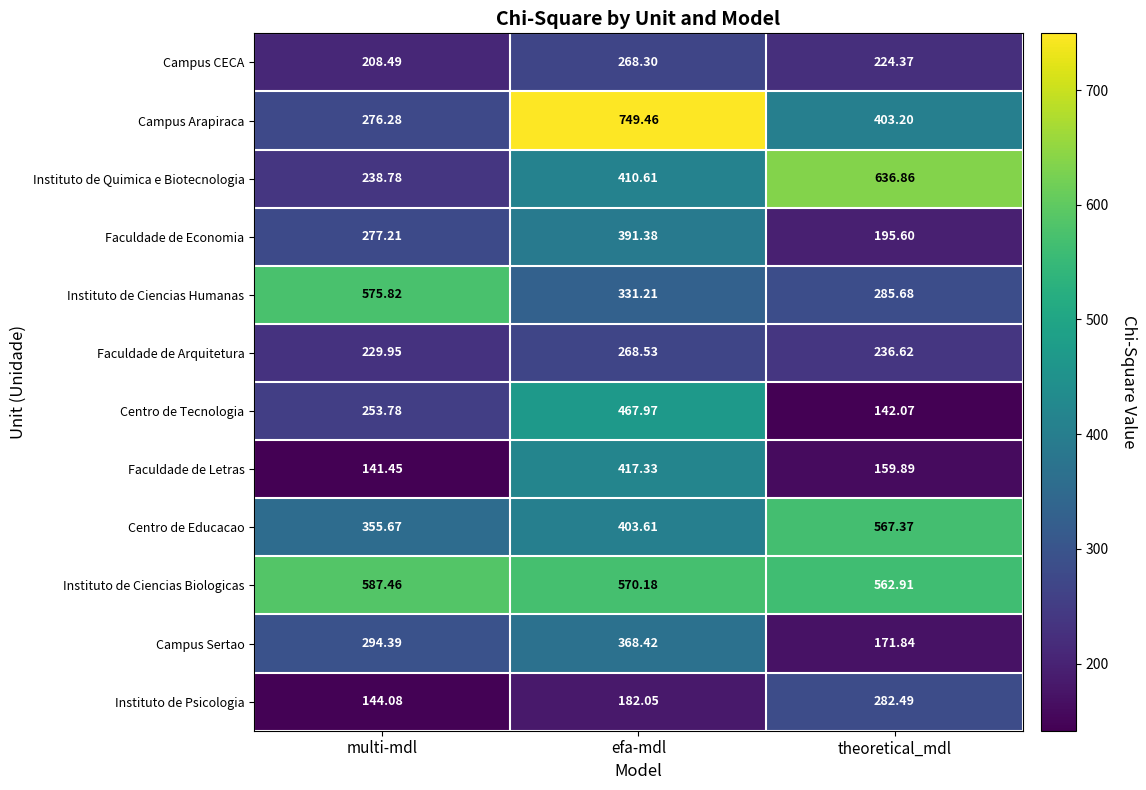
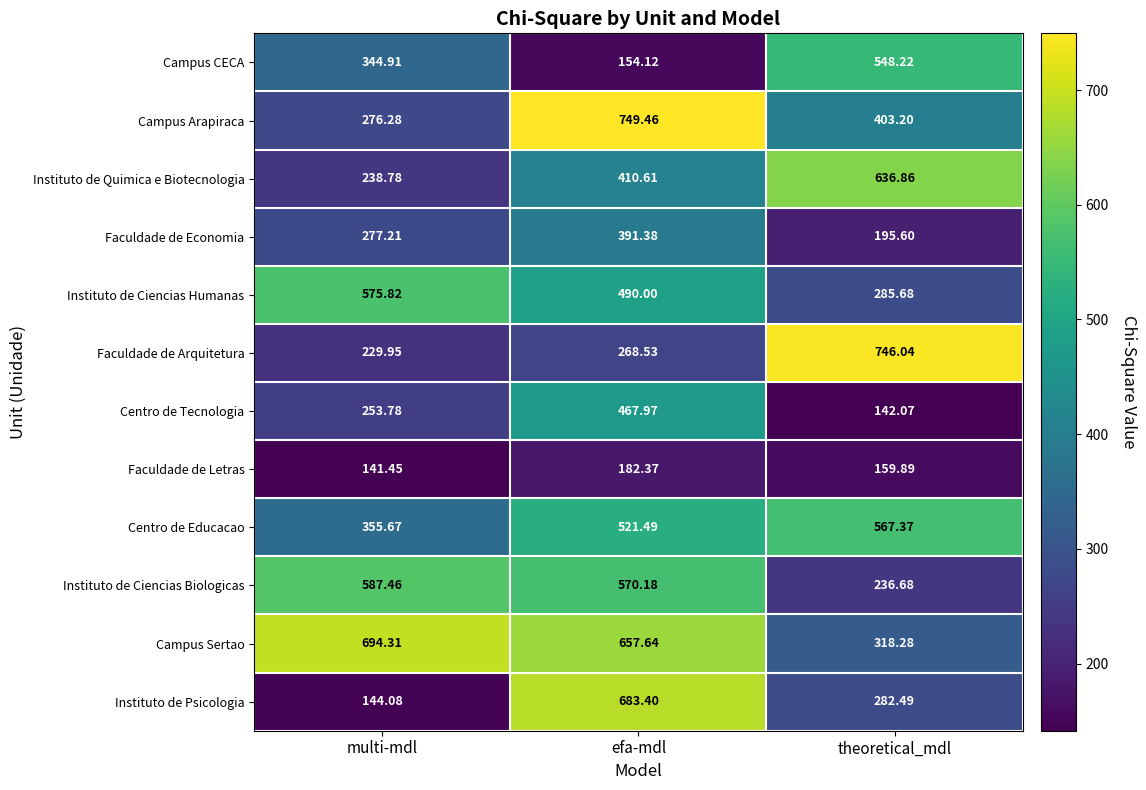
  {
    "Campus CECA": {
-     "multi-mdl": 208.49,
-     "efa-mdl": 268.30,
-     "theoretical_mdl": 224.37
+     "multi-mdl": 344.91,
+     "efa-mdl": 154.12,
+     "theoretical_mdl": 548.22
    },
    "Campus Arapiraca": {
      "multi-mdl": 276.28,
      "efa-mdl": 749.46,
      "theoretical_mdl": 403.20
    },
    "Instituto de Quimica e Biotecnologia": {
      "multi-mdl": 238.78,
      "efa-mdl": 410.61,
      "theoretical_mdl": 636.86
    },
    "Faculdade de Economia": {
      "multi-mdl": 277.21,
      "efa-mdl": 391.38,
      "theoretical_mdl": 195.60
    },
    "Instituto de Ciencias Humanas": {
      "multi-mdl": 575.82,
-     "efa-mdl": 331.21,
+     "efa-mdl": 490.00,
      "theoretical_mdl": 285.68
    },
    "Faculdade de Arquitetura": {
      "multi-mdl": 229.95,
      "efa-mdl": 268.53,
-     "theoretical_mdl": 236.62
+     "theoretical_mdl": 746.04
    },
    "Centro de Tecnologia": {
      "multi-mdl": 253.78,
      "efa-mdl": 467.97,
      "theoretical_mdl": 142.07
    },
    "Faculdade de Letras": {
      "multi-mdl": 141.45,
-     "efa-mdl": 417.33,
+     "efa-mdl": 182.37,
      "theoretical_mdl": 159.89
    },
    "Centro de Educacao": {
      "multi-mdl": 355.67,
-     "efa-mdl": 403.61,
+     "efa-mdl": 521.49,
      "theoretical_mdl": 567.37
    },
    "Instituto de Ciencias Biologicas": {
      "multi-mdl": 587.46,
      "efa-mdl": 570.18,
-     "theoretical_mdl": 562.91
+     "theoretical_mdl": 236.68
    },
    "Campus Sertao": {
-     "multi-mdl": 294.39,
-     "efa-mdl": 368.42,
-     "theoretical_mdl": 171.84
+     "multi-mdl": 694.31,
+     "efa-mdl": 657.64,
+     "theoretical_mdl": 318.28
    },
    "Instituto de Psicologia": {
      "multi-mdl": 144.08,
-     "efa-mdl": 182.05,
+     "efa-mdl": 683.40,
      "theoretical_mdl": 282.49
    }
  }
